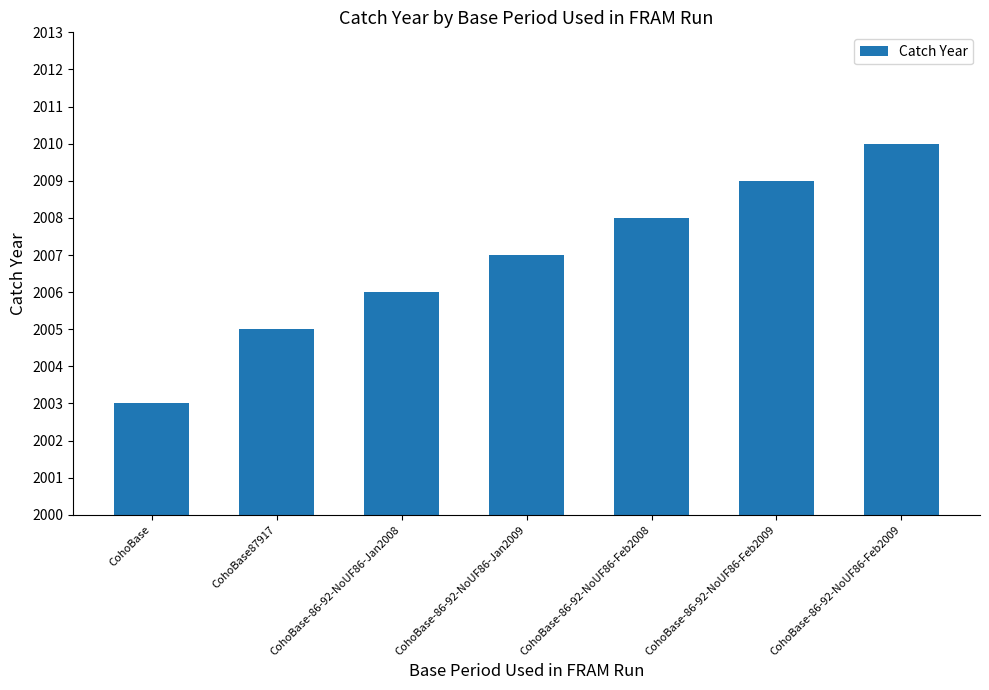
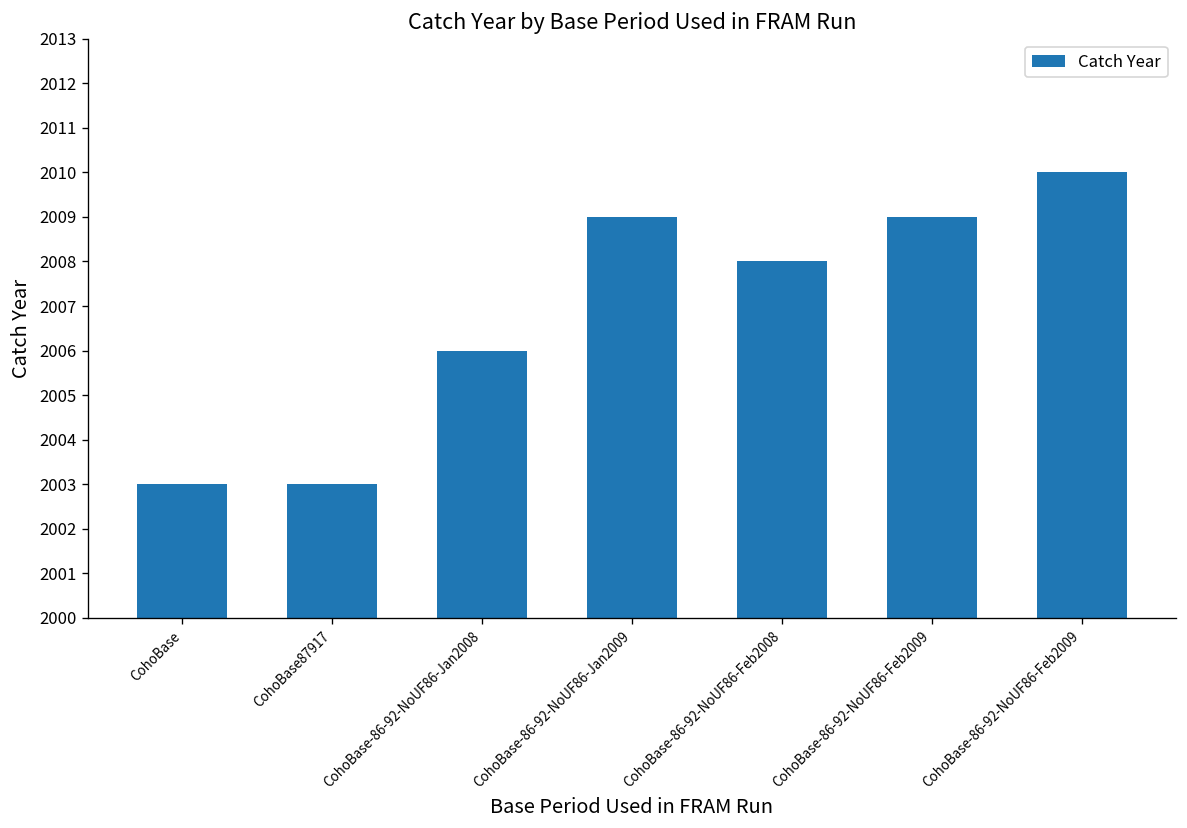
  {
    "CohoBase": 2003,
-   "CohoBase87917": 2005,
+   "CohoBase87917": 2003,
    "CohoBase-86-92-NoUF86-Jan2008": 2006,
-   "CohoBase-86-92-NoUF86-Jan2009": 2007,
+   "CohoBase-86-92-NoUF86-Jan2009": 2009,
    "CohoBase-86-92-NoUF86-Feb2008": 2008
  }
